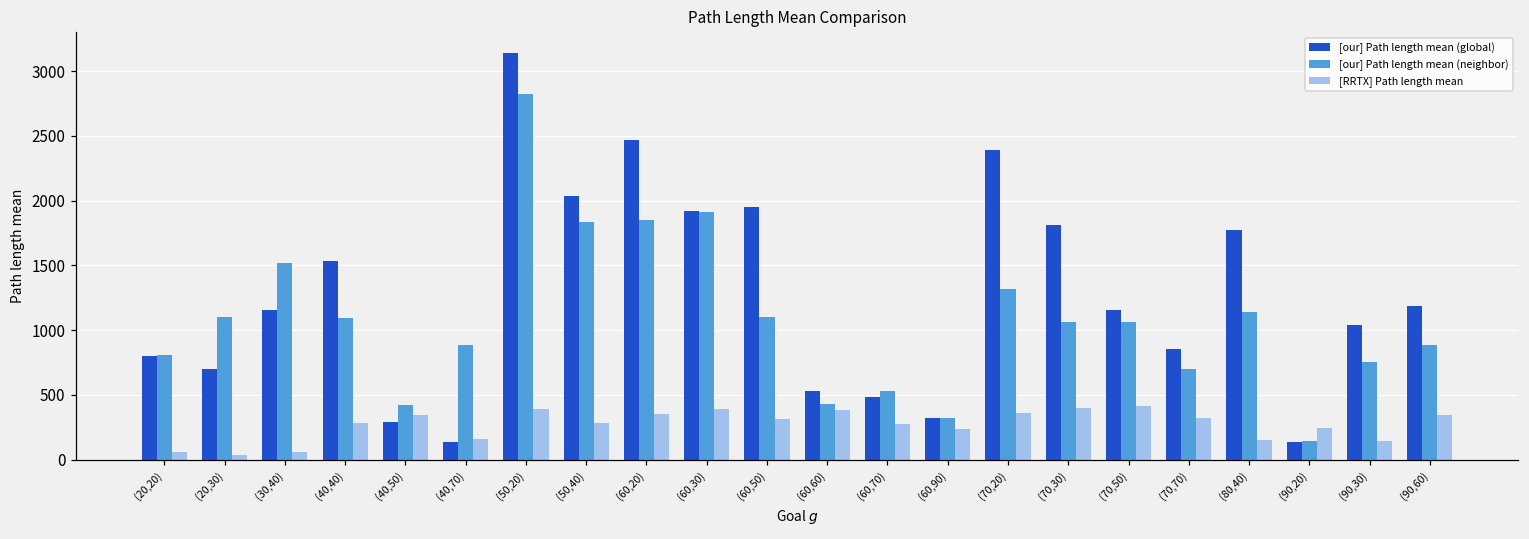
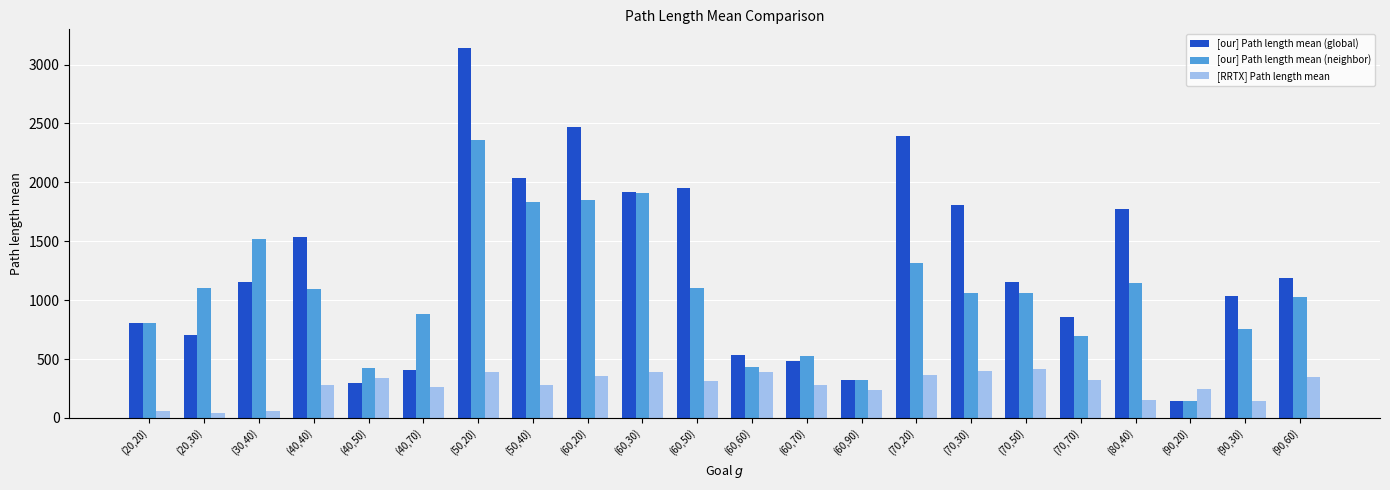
  {
    "[our] Path length mean (global)": {
      "(20,20)": 800,
      "(20,30)": 700,
      "(30,40)": 1150,
      "(40,40)": 1540,
      "(40,50)": 290,
-     "(40,70)": 130,
+     "(40,70)": 410,
      "(50,20)": 3140,
      "(50,40)": 2040,
      "(60,20)": 2470,
      "(60,30)": 1920,
      "(60,50)": 1950,
      "(60,60)": 530,
      "(60,70)": 490,
      "(60,90)": 320,
      "(70,20)": 2390,
      "(70,30)": 1810,
      "(70,50)": 1160,
      "(70,70)": 850,
      "(80,40)": 1770,
      "(90,20)": 140,
      "(90,30)": 1040,
      "(90,60)": 1190
    },
    "[our] Path length mean (neighbor)": {
      "(20,20)": 800,
      "(20,30)": 1100,
      "(30,40)": 1520,
      "(40,40)": 1090,
      "(40,50)": 420,
      "(40,70)": 890,
-     "(50,20)": 2820,
+     "(50,20)": 2360,
      "(50,40)": 1830,
      "(60,20)": 1850,
      "(60,30)": 1910,
      "(60,50)": 1100,
      "(60,60)": 430,
      "(60,70)": 530,
      "(60,90)": 320,
      "(70,20)": 1320,
      "(70,30)": 1060,
      "(70,50)": 1060,
      "(70,70)": 700,
      "(80,40)": 1140,
      "(90,20)": 140,
      "(90,30)": 760,
-     "(90,60)": 880
+     "(90,60)": 1030
    },
    "[RRTX] Path length mean": {
      "(20,20)": 60,
      "(20,30)": 40,
      "(30,40)": 60,
      "(40,40)": 280,
      "(40,50)": 340,
-     "(40,70)": 160,
+     "(40,70)": 260,
      "(50,20)": 390,
      "(50,40)": 280,
      "(60,20)": 350,
      "(60,30)": 390,
      "(60,50)": 320,
      "(60,60)": 390,
      "(60,70)": 280,
      "(60,90)": 240,
      "(70,20)": 360,
      "(70,30)": 400,
      "(70,50)": 420,
      "(70,70)": 320,
      "(80,40)": 150,
      "(90,20)": 240,
      "(90,30)": 140,
      "(90,60)": 340
    }
  }
